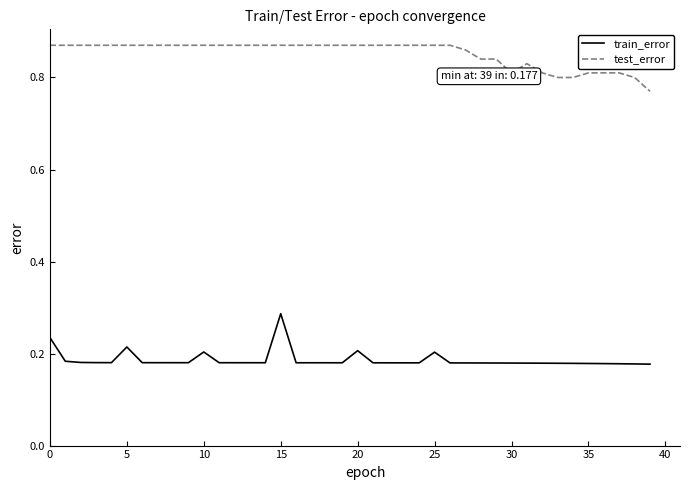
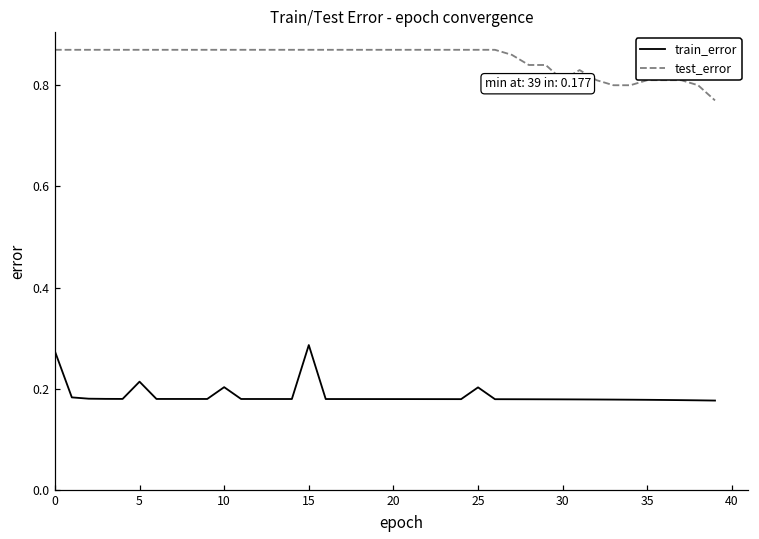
  {
    "train_error": {
-     "0": 0.23,
+     "0": 0.27,
      "5": 0.21,
      "10": 0.20,
      "15": 0.29,
-     "20": 0.21,
+     "20": 0.18,
      "25": 0.20,
      "30": 0.18,
      "35": 0.18
    },
    "test_error": {
      "0": 0.87,
      "5": 0.87,
      "10": 0.87,
      "15": 0.87,
      "20": 0.87,
      "25": 0.87,
      "35": 0.81
    }
  }
